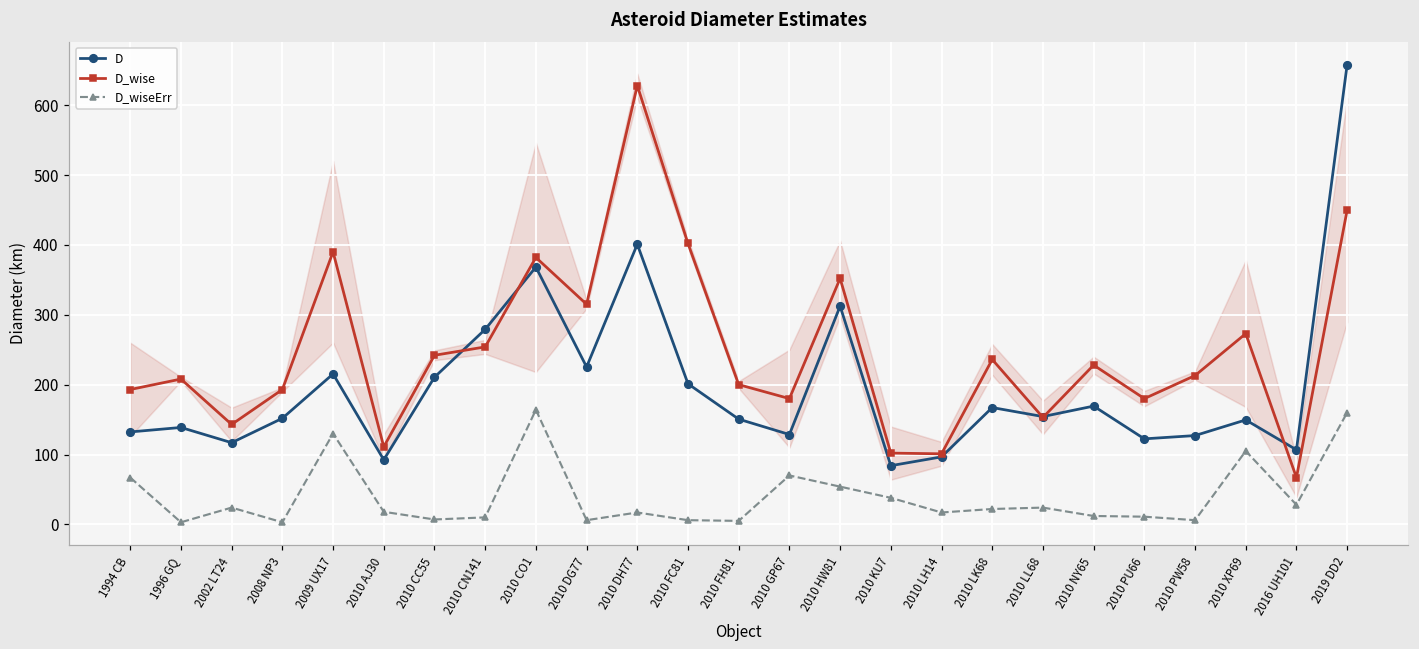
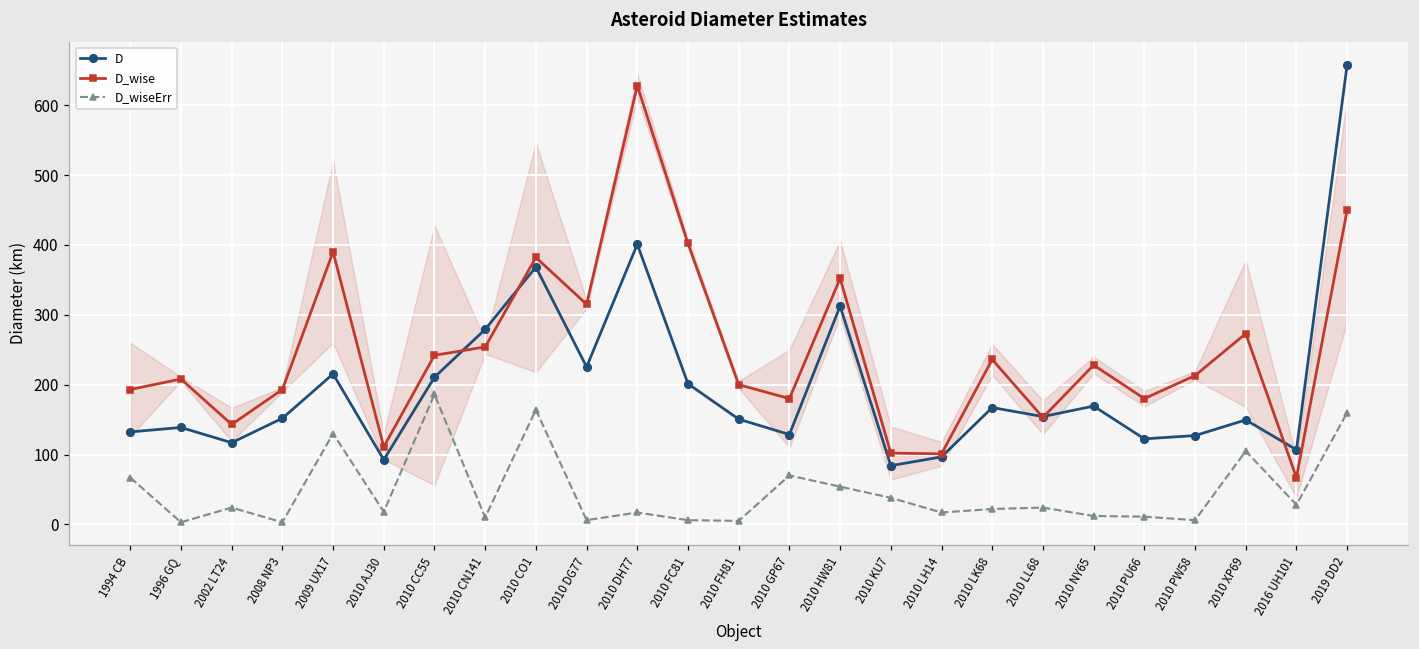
  {
    "D": {
      "1994 CB": 130,
      "1996 GQ": 140,
      "2002 LT24": 120,
      "2008 NP3": 150,
      "2009 UX17": 220,
      "2010 AJ30": 90,
      "2010 CC55": 210,
      "2010 CN141": 280,
      "2010 CO1": 370,
      "2010 DG77": 230,
      "2010 DH77": 400,
      "2010 FC81": 200,
      "2010 FH81": 150,
      "2010 GP67": 130,
      "2010 HW81": 310,
      "2010 KU7": 80,
      "2010 LH14": 100,
      "2010 LK68": 170,
      "2010 NY65": 170,
      "2010 PU66": 120,
      "2010 PW58": 130,
      "2010 XP69": 150,
      "2016 UH101": 110,
      "2019 DD2": 660
    },
    "D_wiseErr": {
      "1994 CB": 70,
      "1996 GQ": 0,
      "2002 LT24": 20,
      "2008 NP3": 0,
      "2009 UX17": 130,
      "2010 AJ30": 20,
-     "2010 CC55": 10,
+     "2010 CC55": 190,
      "2010 CN141": 10,
      "2010 CO1": 160,
      "2010 DG77": 10,
      "2010 DH77": 20,
      "2010 FC81": 10,
      "2010 FH81": 10,
      "2010 GP67": 70,
      "2010 HW81": 50,
      "2010 KU7": 40,
      "2010 LH14": 20,
      "2010 LK68": 20,
      "2010 LL68": 20,
      "2010 NY65": 10,
      "2010 PU66": 10,
      "2010 PW58": 10,
      "2010 XP69": 110,
      "2016 UH101": 30,
      "2019 DD2": 160
    }
  }
